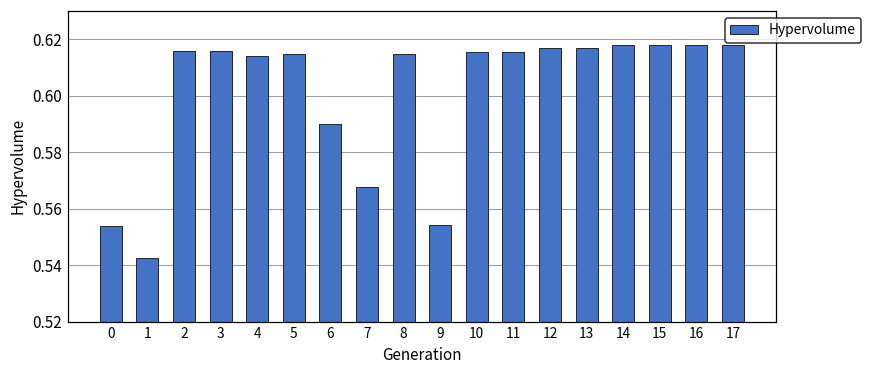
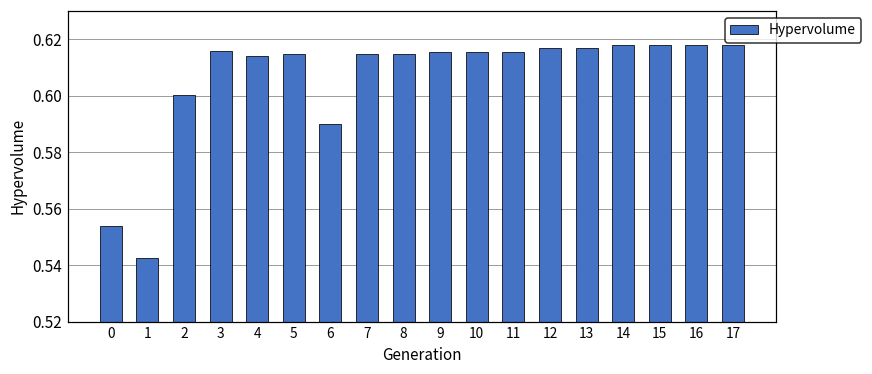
  {
    "0": 0.554,
    "1": 0.543,
-   "2": 0.616,
+   "2": 0.600,
    "3": 0.616,
    "4": 0.614,
    "5": 0.615,
    "6": 0.590,
-   "7": 0.568,
+   "7": 0.615,
    "8": 0.615,
-   "9": 0.554,
+   "9": 0.616,
    "10": 0.616,
    "11": 0.616,
    "12": 0.617,
    "13": 0.617,
    "14": 0.618,
    "15": 0.618,
    "16": 0.618,
    "17": 0.618
  }
